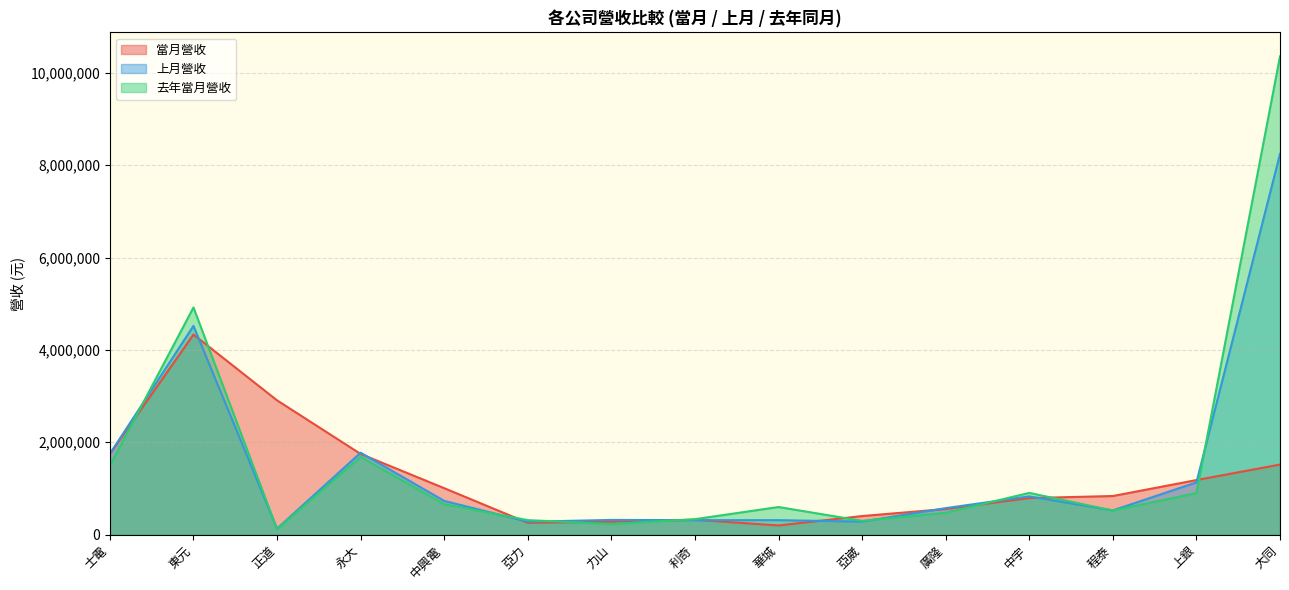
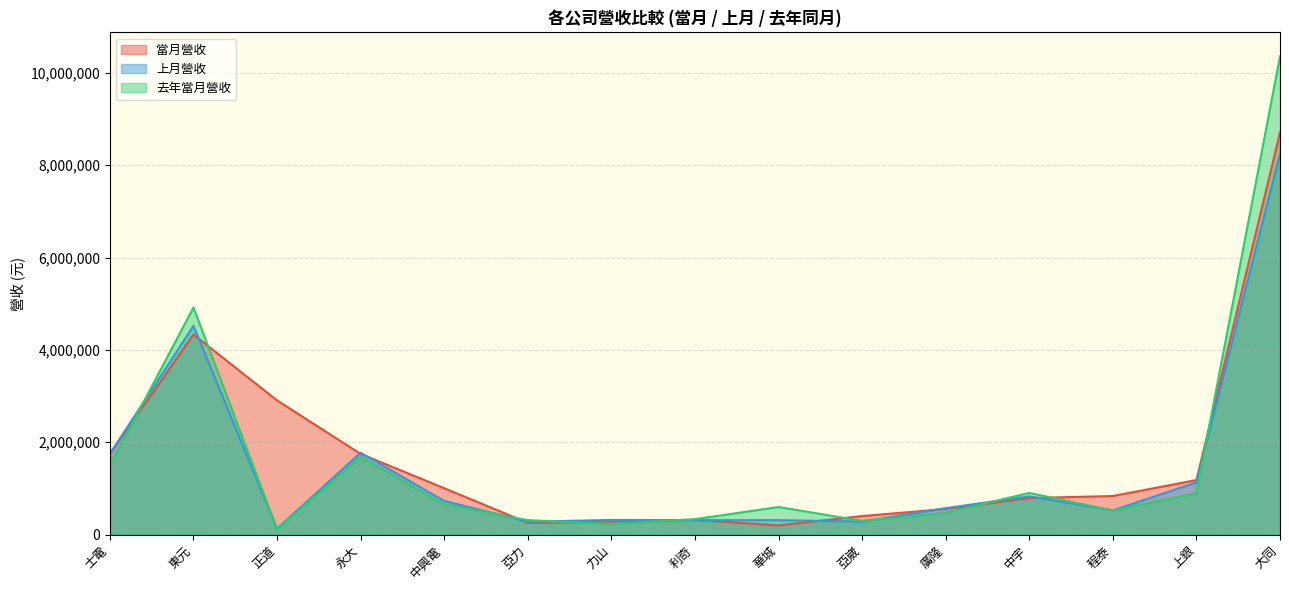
  {
    "當月營收": {
      "東元": "4,300,000",
      "正道": "2,900,000",
      "中興電": "1,000,000",
      "華城": "200,000",
      "亞崴": "400,000",
      "程泰": "800,000",
-     "大同": "1,500,000"
+     "大同": "8,700,000"
    },
    "上月營收": {
      "東元": "4,500,000",
      "中興電": "700,000",
      "華城": "300,000",
      "大同": "8,200,000"
    },
    "去年當月營收": {
      "士電": "1,500,000",
      "東元": "4,900,000",
      "永大": "1,700,000",
      "中興電": "700,000",
      "華城": "600,000",
      "廣隆": "500,000",
      "中宇": "900,000",
      "上銀": "900,000",
      "大同": "10,400,000"
    }
  }
